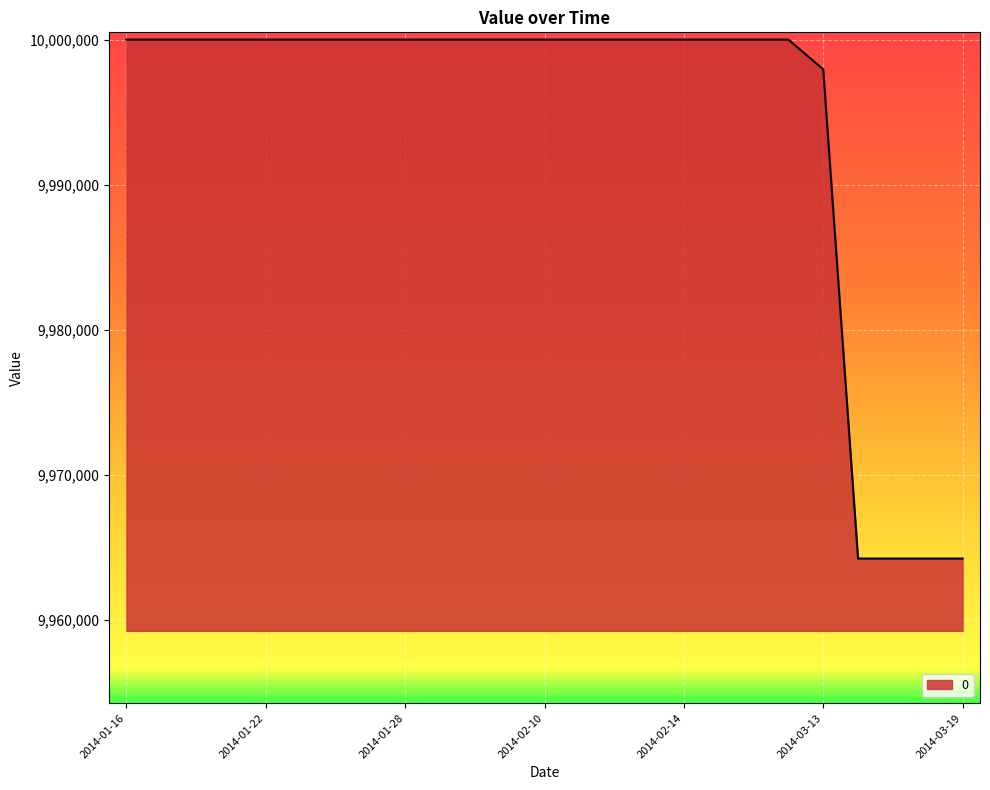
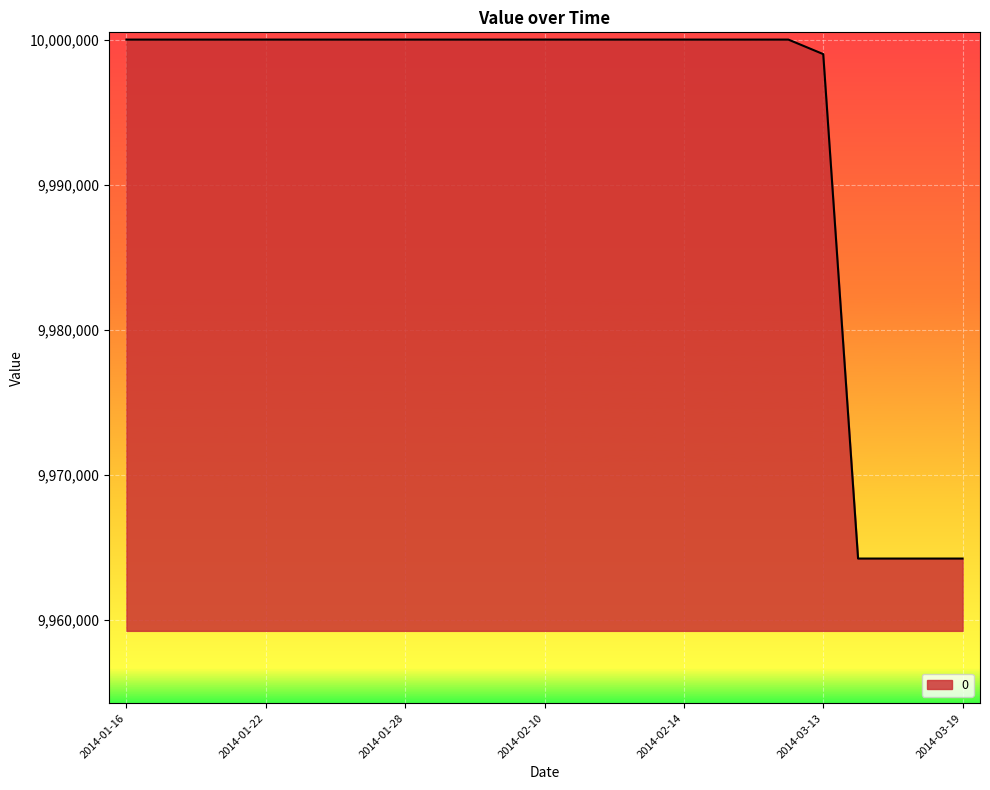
  {
    "2014-01-16": "10,000,000",
    "2014-01-22": "10,000,000",
    "2014-01-28": "10,000,000",
    "2014-02-10": "10,000,000",
    "2014-02-14": "10,000,000",
-   "2014-03-13": "9,998,000",
+   "2014-03-13": "9,999,000",
    "2014-03-19": "9,964,200"
  }
